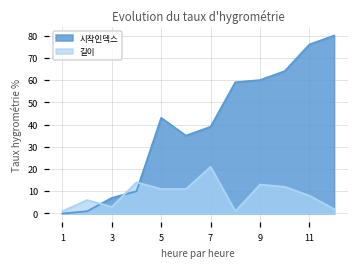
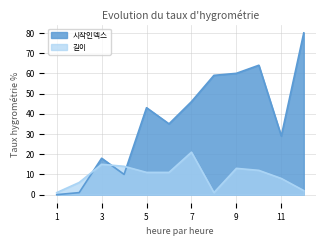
  {
    "시작인덱스": {
-     "3": 7,
+     "3": 18,
      "5": 43,
-     "7": 39,
+     "7": 46,
      "9": 60,
-     "11": 76
+     "11": 29
    },
    "길이": {
-     "3": 3,
+     "3": 15,
      "5": 11,
      "7": 21,
      "9": 13,
      "11": 8
    }
  }
